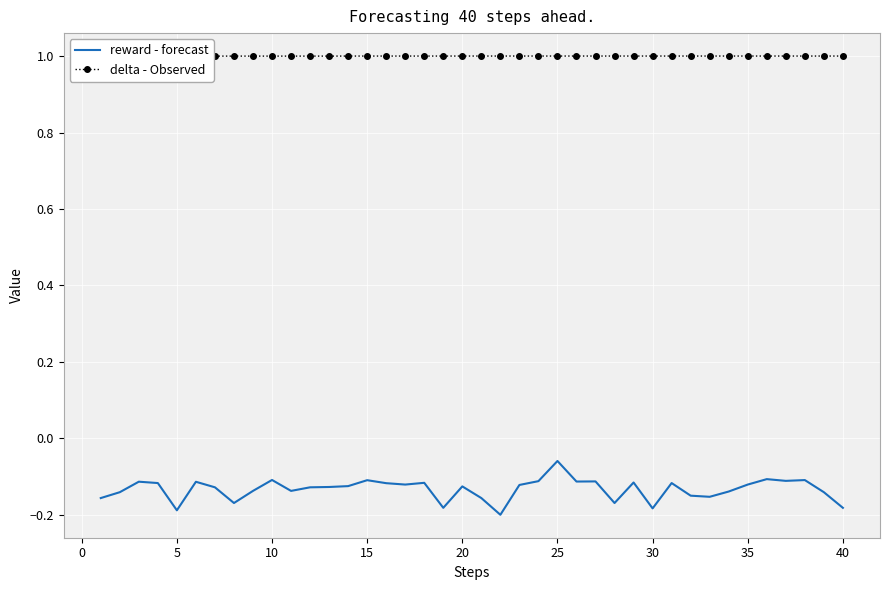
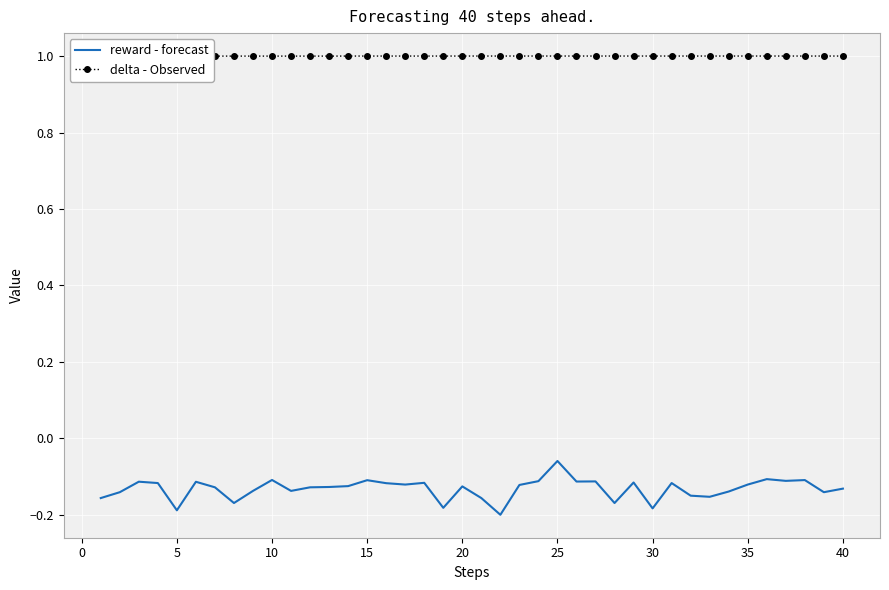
  {
    "reward - forecast": {
      "5": -0.19,
      "10": -0.11,
      "15": -0.11,
      "20": -0.13,
      "25": -0.06,
      "30": -0.18,
      "35": -0.12,
-     "40": -0.18
+     "40": -0.13
    },
    "delta - Observed": {
      "10": 1.00,
      "15": 1.00,
      "20": 1.00,
      "25": 1.00,
      "30": 1.00,
      "35": 1.00,
      "40": 1.00
    }
  }
